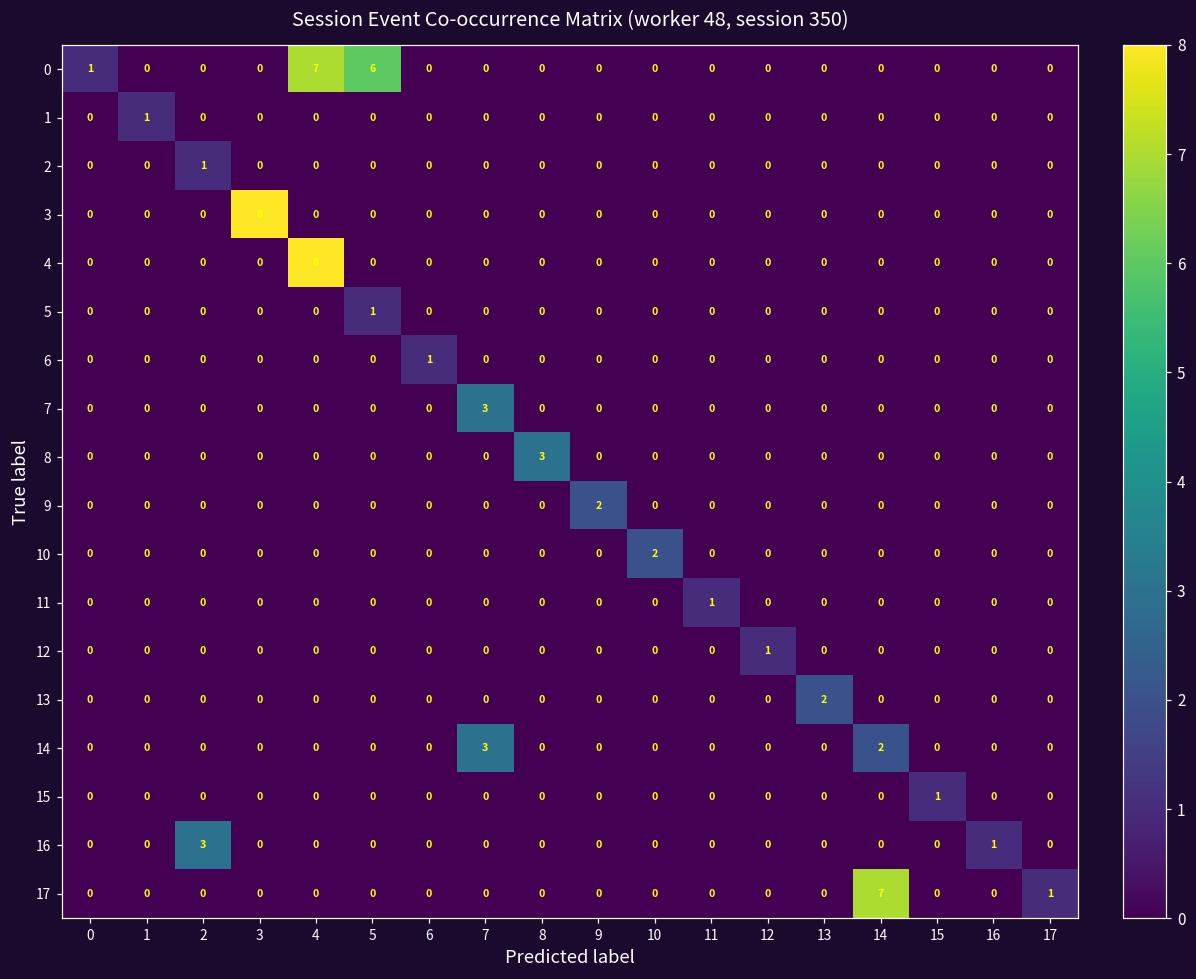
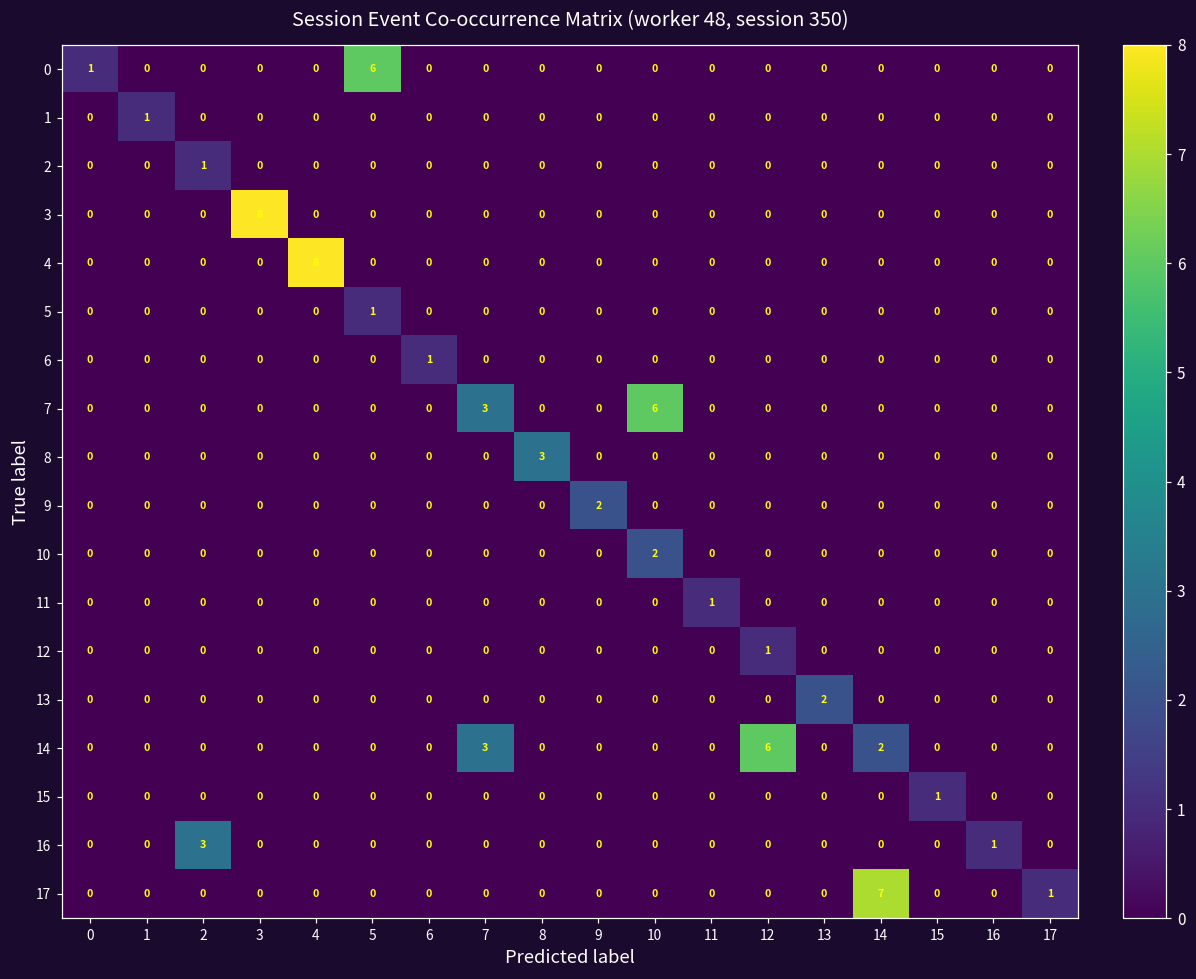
  {
    "0": {
      "0": 1,
      "1": 0,
      "2": 0,
      "3": 0,
-     "4": 7,
+     "4": 0,
      "5": 6,
      "6": 0,
      "7": 0,
      "8": 0,
      "9": 0,
      "10": 0,
      "11": 0,
      "12": 0,
      "13": 0,
      "14": 0,
      "15": 0,
      "16": 0,
      "17": 0
    },
    "7": {
      "0": 0,
      "1": 0,
      "2": 0,
      "3": 0,
      "4": 0,
      "5": 0,
      "6": 0,
      "7": 3,
      "8": 0,
      "9": 0,
-     "10": 0,
+     "10": 6,
      "11": 0,
      "12": 0,
      "13": 0,
      "14": 0,
      "15": 0,
      "16": 0,
      "17": 0
    },
    "14": {
      "0": 0,
      "1": 0,
      "2": 0,
      "3": 0,
      "4": 0,
      "5": 0,
      "6": 0,
      "7": 3,
      "8": 0,
      "9": 0,
      "10": 0,
      "11": 0,
-     "12": 0,
+     "12": 6,
      "13": 0,
      "14": 2,
      "15": 0,
      "16": 0,
      "17": 0
    }
  }
